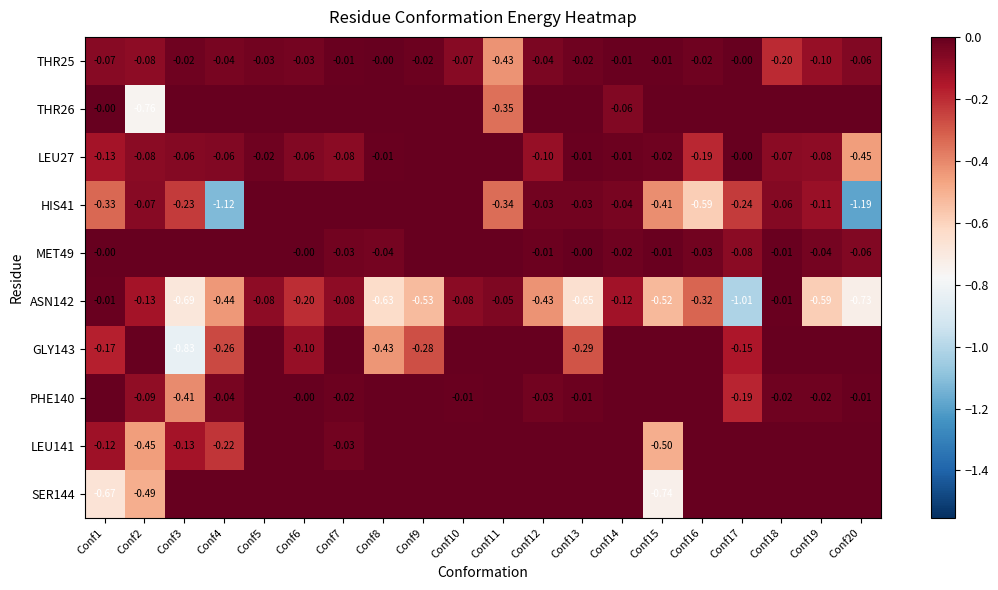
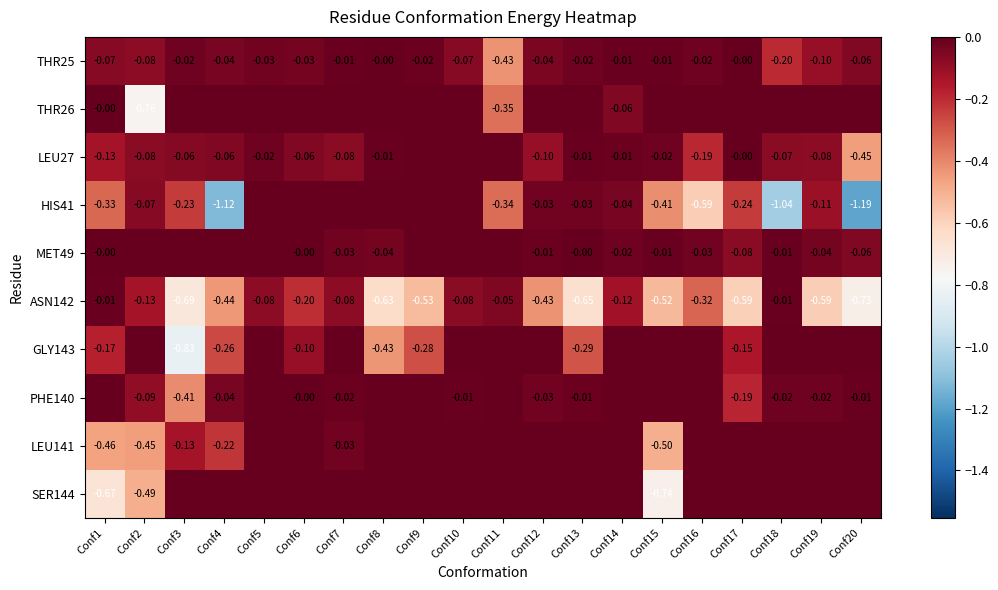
  {
    "THR25": {
      "Conf1": -0.07,
      "Conf2": -0.08,
      "Conf3": -0.02,
      "Conf4": -0.04,
      "Conf5": -0.03,
      "Conf6": -0.03,
      "Conf7": -0.01,
      "Conf8": -0.00,
      "Conf9": -0.02,
      "Conf10": -0.07,
      "Conf11": -0.43,
      "Conf12": -0.04,
      "Conf13": -0.02,
      "Conf14": -0.01,
      "Conf15": -0.01,
      "Conf16": -0.02,
      "Conf17": -0.00,
      "Conf18": -0.20,
      "Conf19": -0.10,
      "Conf20": -0.06
    },
    "THR26": {
      "Conf1": -0.00,
      "Conf11": -0.35,
      "Conf14": -0.06
    },
    "LEU27": {
      "Conf1": -0.13,
      "Conf2": -0.08,
      "Conf3": -0.06,
      "Conf4": -0.06,
      "Conf5": -0.02,
      "Conf6": -0.06,
      "Conf7": -0.08,
      "Conf8": -0.01,
      "Conf12": -0.10,
      "Conf13": -0.01,
      "Conf14": -0.01,
      "Conf15": -0.02,
      "Conf16": -0.19,
      "Conf17": -0.00,
      "Conf18": -0.07,
      "Conf19": -0.08,
      "Conf20": -0.45
    },
    "HIS41": {
      "Conf1": -0.33,
      "Conf2": -0.07,
      "Conf3": -0.23,
      "Conf4": -1.12,
      "Conf11": -0.34,
      "Conf12": -0.03,
      "Conf13": -0.03,
      "Conf14": -0.04,
      "Conf15": -0.41,
      "Conf16": -0.59,
      "Conf17": -0.24,
-     "Conf18": -0.06,
+     "Conf18": -1.04,
      "Conf19": -0.11,
      "Conf20": -1.19
    },
    "MET49": {
      "Conf1": -0.00,
      "Conf6": -0.00,
      "Conf7": -0.03,
      "Conf8": -0.04,
      "Conf12": -0.01,
      "Conf13": -0.00,
      "Conf14": -0.02,
      "Conf15": -0.01,
      "Conf16": -0.03,
      "Conf17": -0.08,
      "Conf18": -0.01,
      "Conf19": -0.04,
      "Conf20": -0.06
    },
    "ASN142": {
      "Conf1": -0.01,
      "Conf2": -0.13,
      "Conf4": -0.44,
      "Conf5": -0.08,
      "Conf6": -0.20,
      "Conf7": -0.08,
      "Conf8": -0.63,
      "Conf9": -0.53,
      "Conf10": -0.08,
      "Conf11": -0.05,
      "Conf12": -0.43,
      "Conf14": -0.12,
      "Conf15": -0.52,
      "Conf16": -0.32,
-     "Conf17": -1.01,
+     "Conf17": -0.59,
      "Conf18": -0.01,
      "Conf19": -0.59
    },
    "GLY143": {
      "Conf1": -0.17,
      "Conf4": -0.26,
      "Conf6": -0.10,
      "Conf8": -0.43,
      "Conf9": -0.28,
      "Conf13": -0.29,
      "Conf17": -0.15
    },
    "PHE140": {
      "Conf2": -0.09,
      "Conf3": -0.41,
      "Conf4": -0.04,
      "Conf6": -0.00,
      "Conf7": -0.02,
      "Conf10": -0.01,
      "Conf12": -0.03,
      "Conf13": -0.01,
      "Conf17": -0.19,
      "Conf18": -0.02,
      "Conf19": -0.02,
      "Conf20": -0.01
    },
    "LEU141": {
-     "Conf1": -0.12,
+     "Conf1": -0.46,
      "Conf2": -0.45,
      "Conf3": -0.13,
      "Conf4": -0.22,
      "Conf7": -0.03,
      "Conf15": -0.50
    },
    "SER144": {
      "Conf2": -0.49
    }
  }
